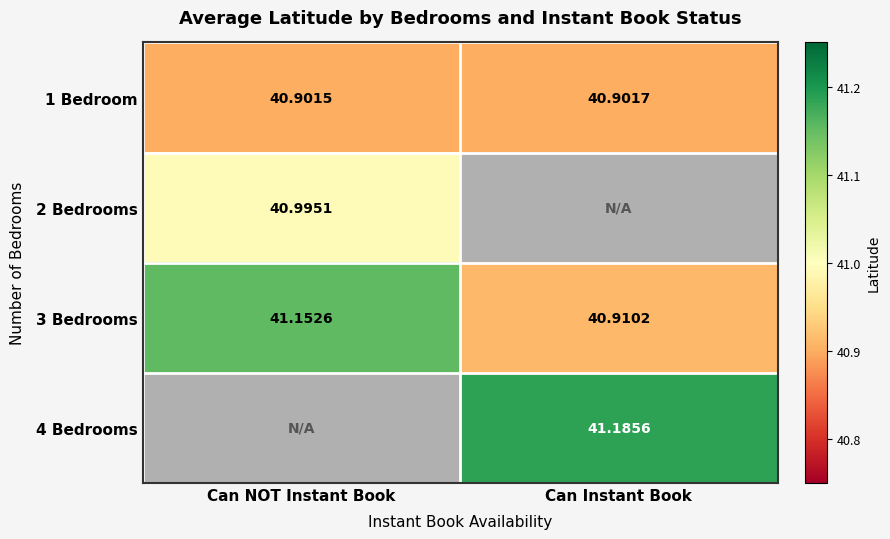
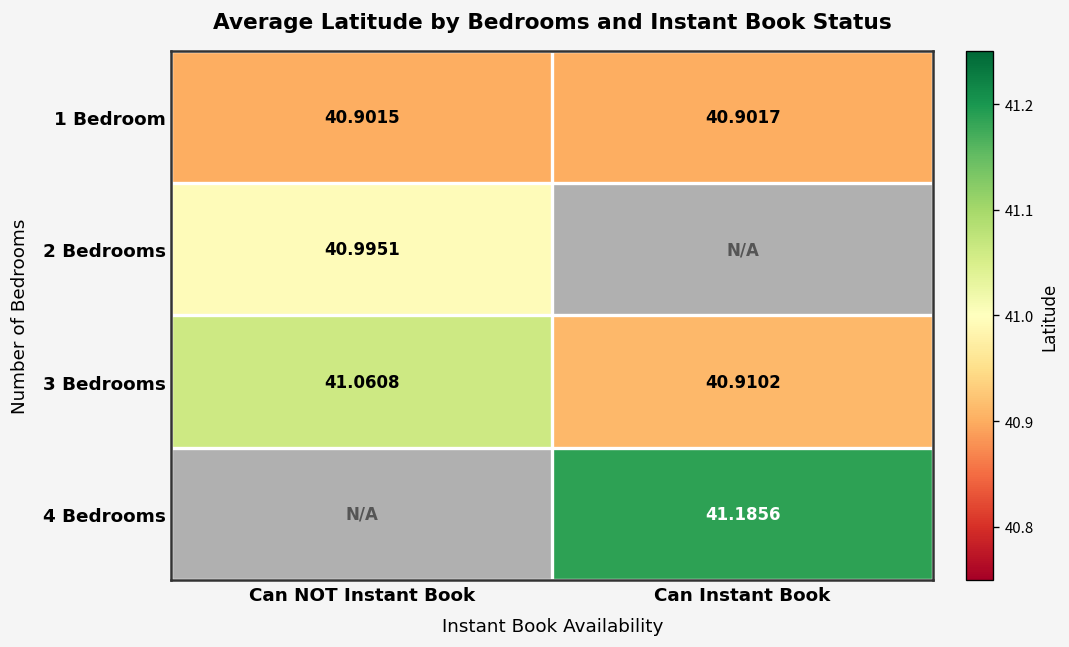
  {
    "1 Bedroom": {
      "Can NOT Instant Book": 40.9015,
      "Can Instant Book": 40.9017
    },
    "2 Bedrooms": {
      "Can NOT Instant Book": 40.9951
    },
    "3 Bedrooms": {
-     "Can NOT Instant Book": 41.1526,
+     "Can NOT Instant Book": 41.0608,
      "Can Instant Book": 40.9102
    },
    "4 Bedrooms": {
      "Can Instant Book": 41.1856
    }
  }
